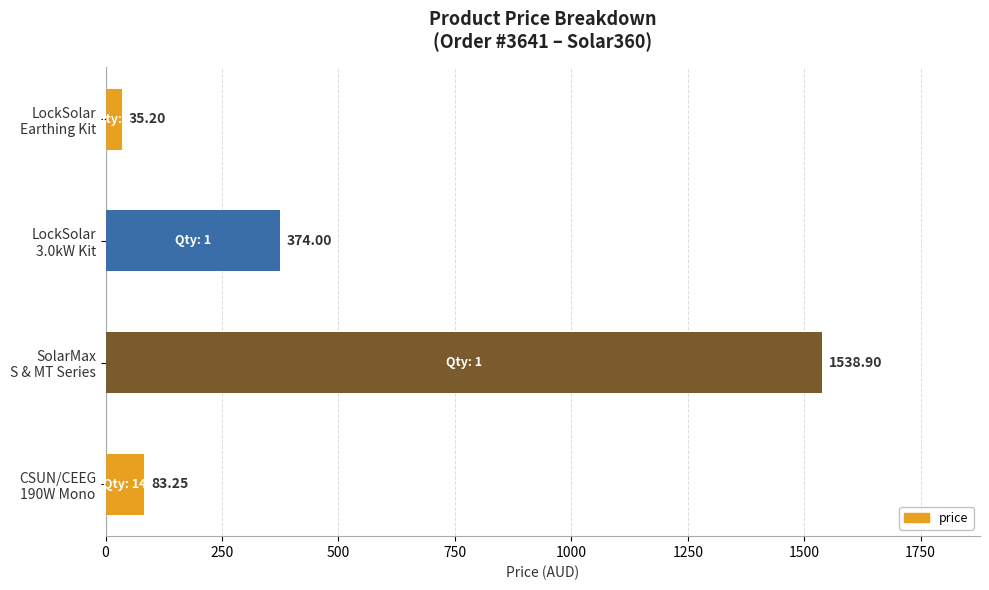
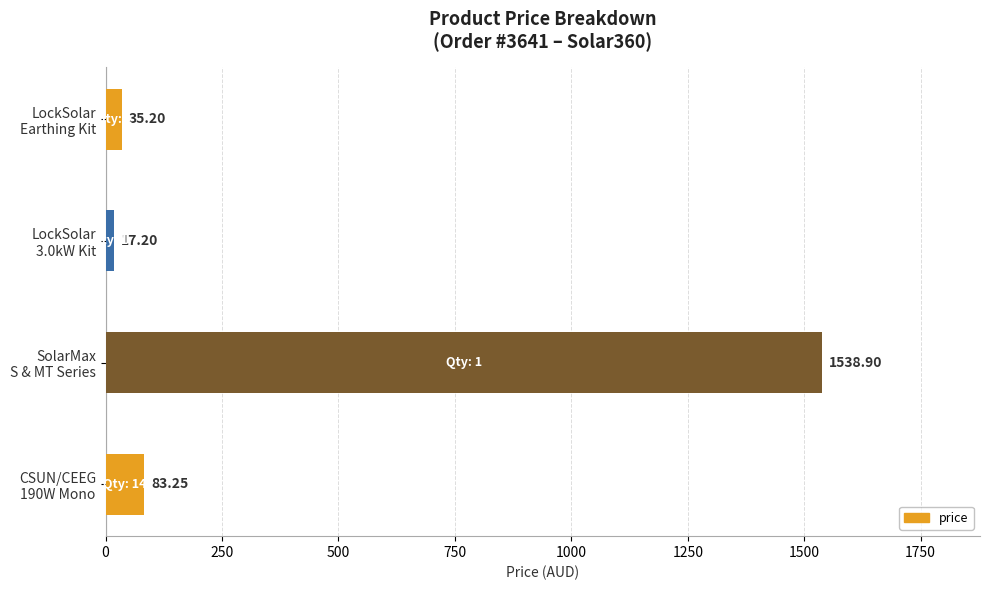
  {
    "LockSolar Earthing Kit": 35.20,
-   "LockSolar 3.0kW Kit": 374.00,
+   "LockSolar 3.0kW Kit": 17.20,
    "SolarMax S & MT Series": 1538.90,
    "CSUN/CEEG 190W Mono": 83.25
  }
